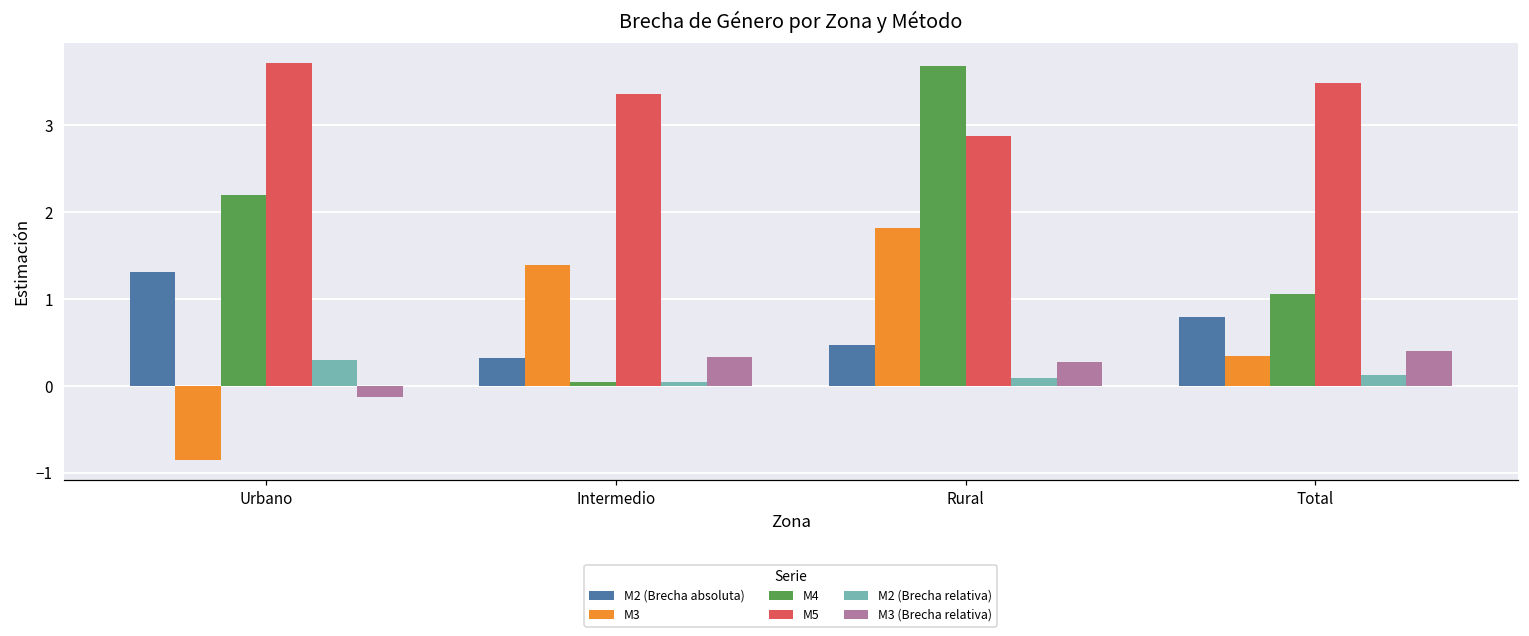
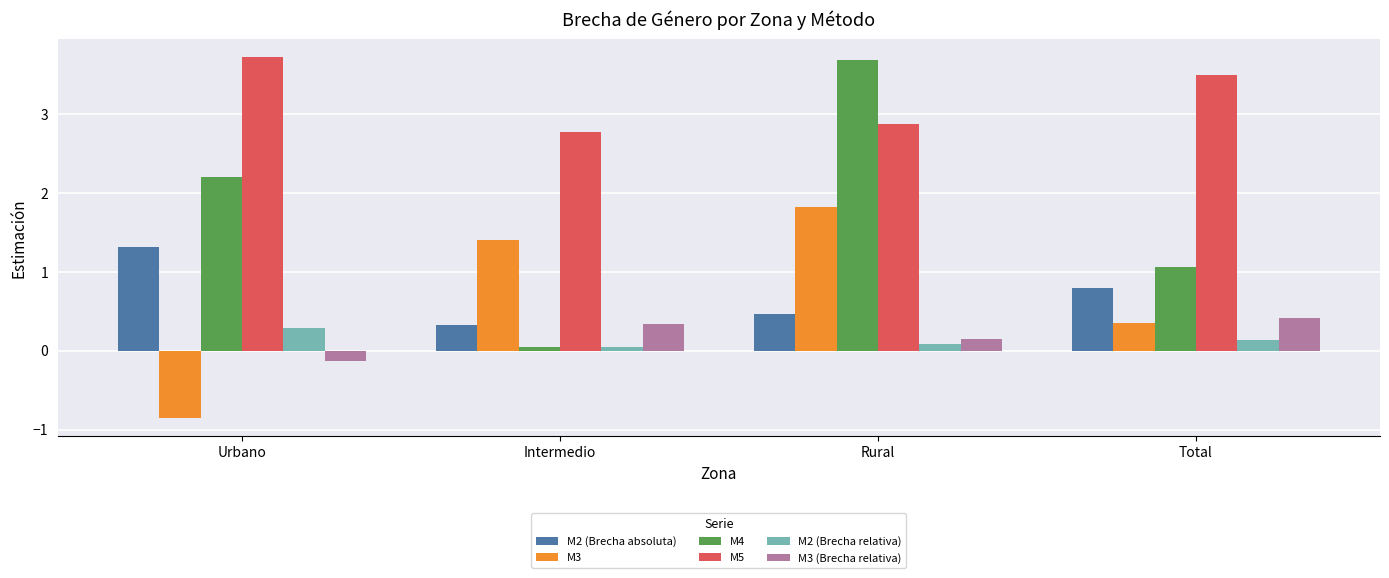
  {
    "M2 (Brecha absoluta)": {
      "Urbano": 1.3,
      "Intermedio": 0.3,
      "Rural": 0.5,
      "Total": 0.8
    },
    "M3": {
      "Urbano": -0.9,
      "Intermedio": 1.4,
      "Rural": 1.8,
      "Total": 0.4
    },
    "M4": {
      "Urbano": 2.2,
      "Intermedio": 0.0,
      "Rural": 3.7,
      "Total": 1.1
    },
    "M5": {
      "Urbano": 3.7,
-     "Intermedio": 3.4,
+     "Intermedio": 2.8,
      "Rural": 2.9,
      "Total": 3.5
    },
    "M2 (Brecha relativa)": {
      "Urbano": 0.3,
      "Intermedio": 0.0,
      "Rural": 0.1,
      "Total": 0.1
    },
    "M3 (Brecha relativa)": {
      "Urbano": -0.1,
      "Intermedio": 0.3,
-     "Rural": 0.3,
+     "Rural": 0.1,
      "Total": 0.4
    }
  }
